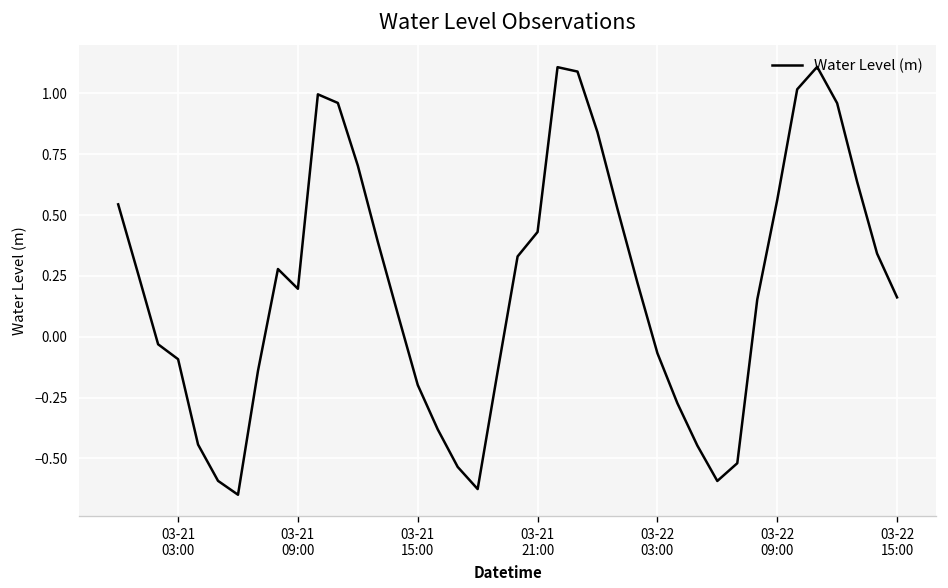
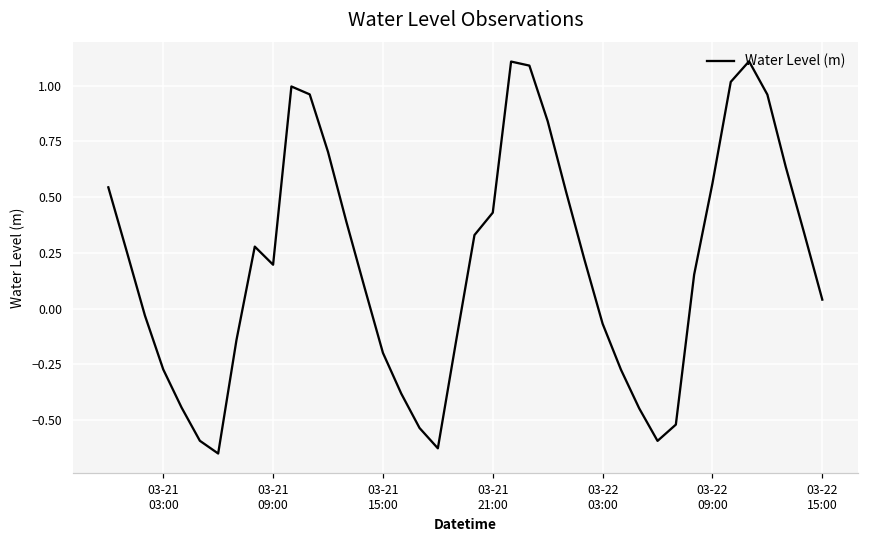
  {
-   "03-21 03:00": -0.09,
+   "03-21 03:00": -0.27,
    "03-21 09:00": 0.20,
    "03-21 15:00": -0.20,
    "03-21 21:00": 0.43,
    "03-22 03:00": -0.07,
    "03-22 09:00": 0.56,
-   "03-22 15:00": 0.16
+   "03-22 15:00": 0.04
  }
